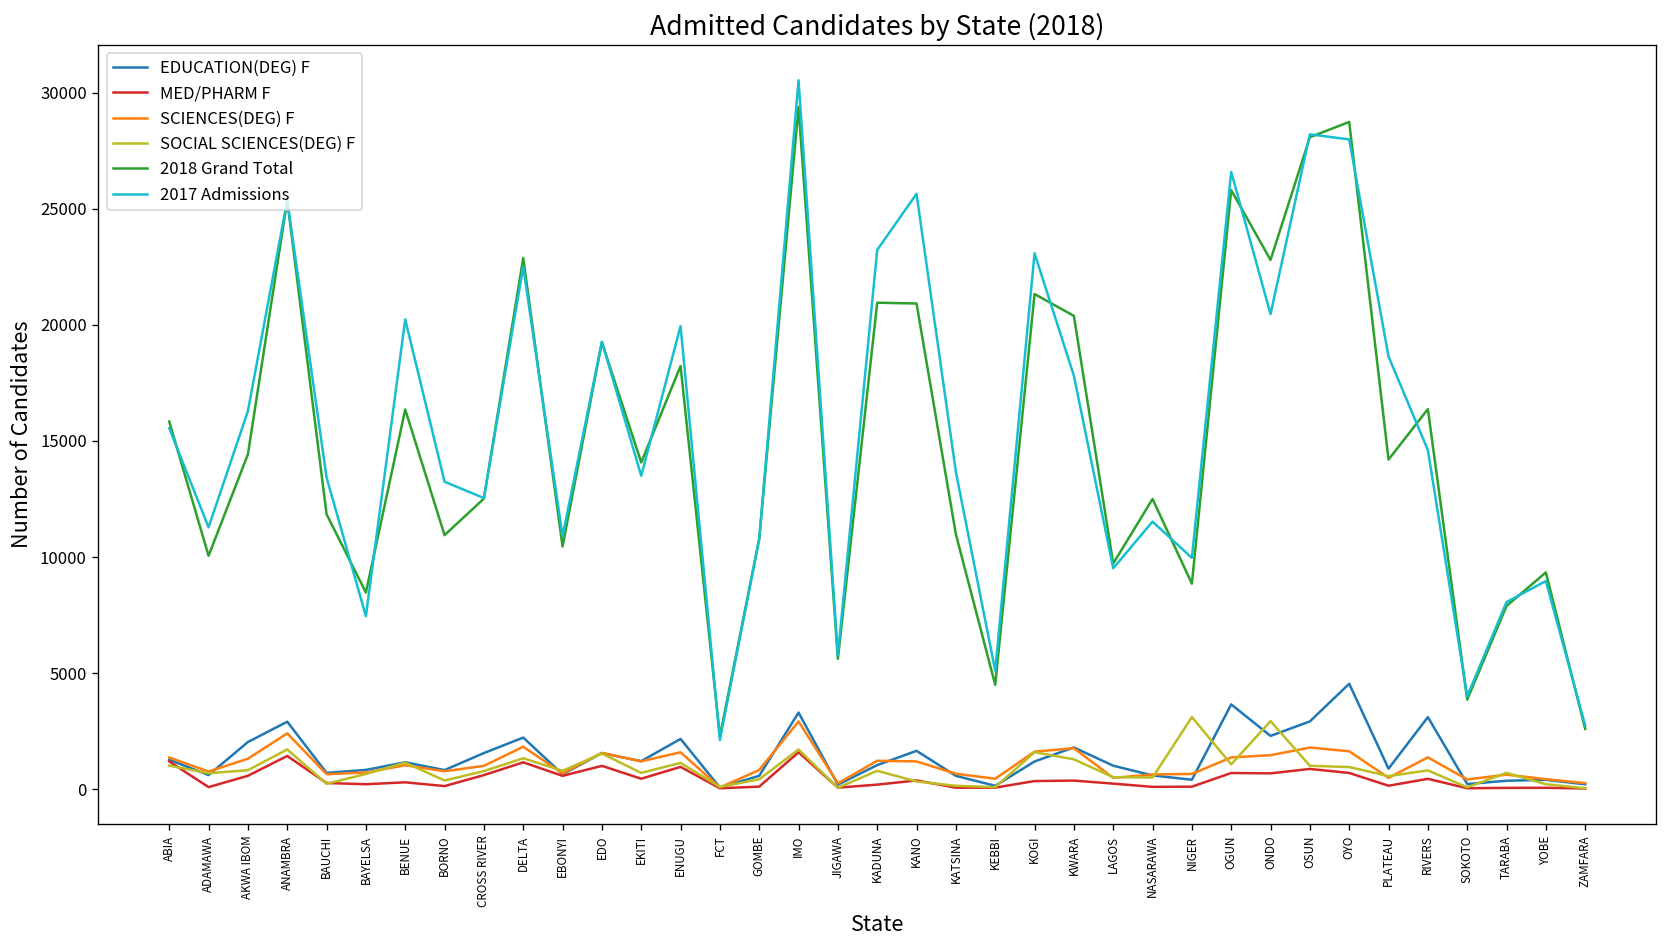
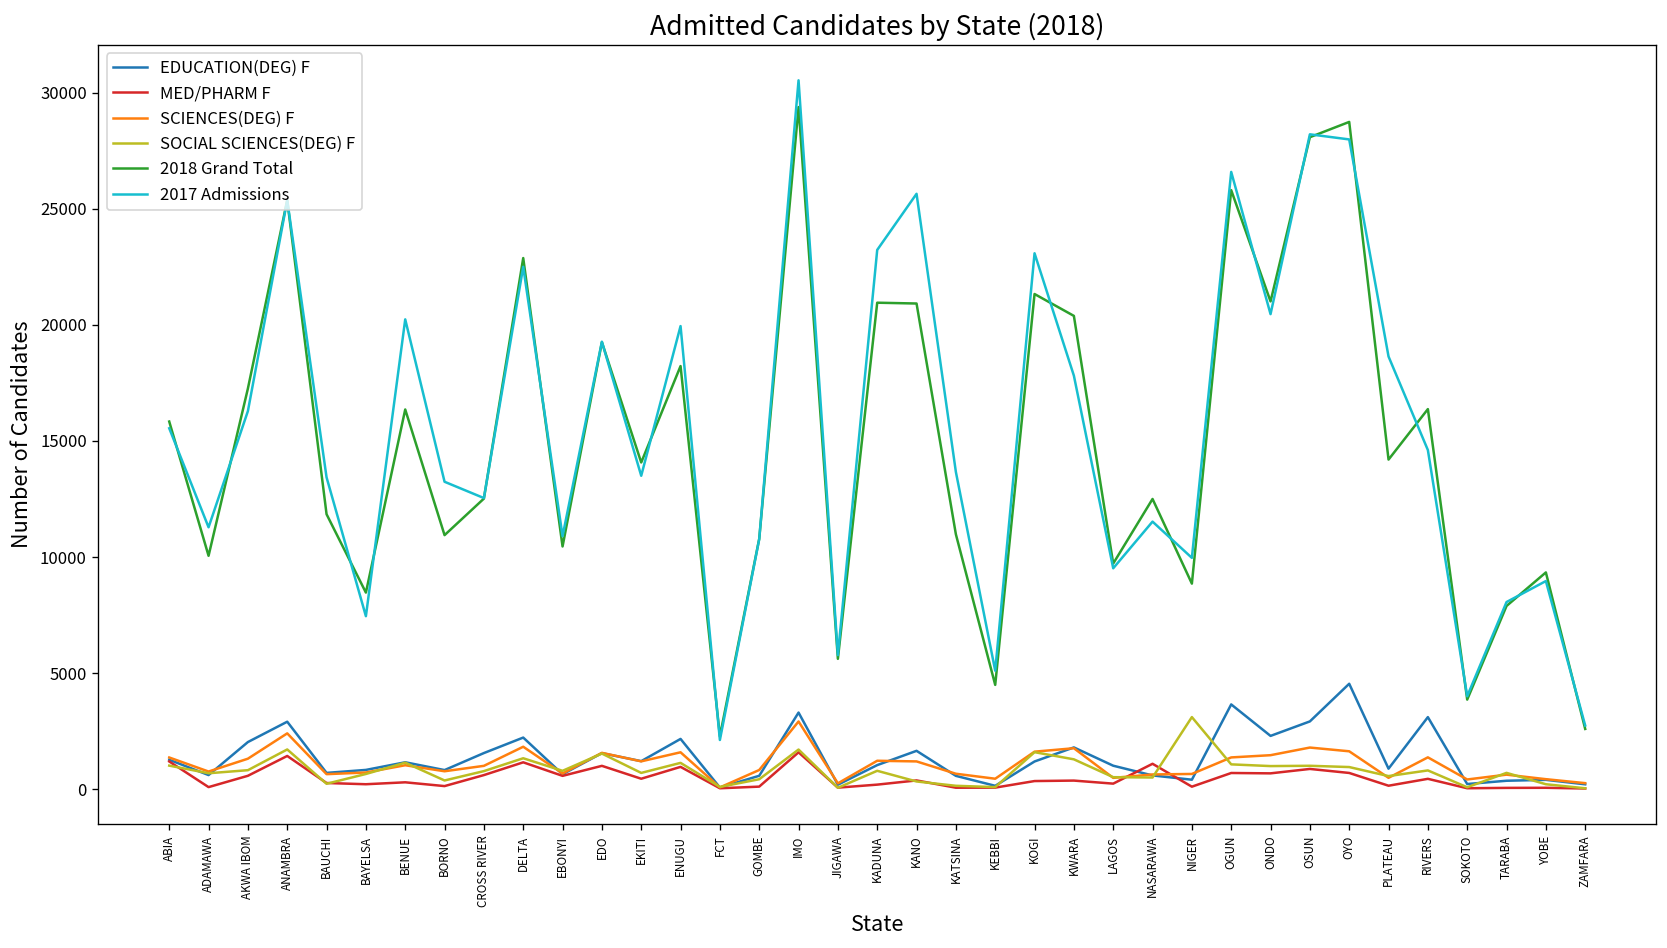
  {
    "EDUCATION(DEG) F": {
      "AKWA IBOM": 2000,
      "ANAMBRA": 2900,
      "CROSS RIVER": 1600,
      "DELTA": 2200,
      "ENUGU": 2200,
      "GOMBE": 600,
      "IMO": 3300,
      "KADUNA": 1000,
      "KANO": 1700,
      "KOGI": 1200,
      "LAGOS": 1000,
      "NIGER": 400,
      "OGUN": 3700,
      "ONDO": 2300,
      "OSUN": 2900,
      "OYO": 4500,
      "PLATEAU": 900,
      "RIVERS": 3100,
      "SOKOTO": 200,
      "TARABA": 400
    },
    "MED/PHARM F": {
      "ADAMAWA": 100,
      "AKWA IBOM": 600,
      "ANAMBRA": 1400,
      "BAYELSA": 200,
      "BENUE": 300,
      "BORNO": 100,
      "CROSS RIVER": 600,
      "DELTA": 1200,
      "EDO": 1000,
      "EKITI": 500,
      "ENUGU": 1000,
      "GOMBE": 100,
      "KADUNA": 200,
      "KOGI": 400,
      "KWARA": 400,
      "LAGOS": 200,
-     "NASARAWA": 100,
+     "NASARAWA": 1100,
      "NIGER": 100,
      "OGUN": 700,
      "ONDO": 700,
      "OSUN": 900,
      "OYO": 700,
      "PLATEAU": 200,
      "RIVERS": 400,
      "TARABA": 100,
      "YOBE": 100
    },
    "SCIENCES(DEG) F": {
      "AKWA IBOM": 1300,
      "ANAMBRA": 2400,
      "CROSS RIVER": 1000,
      "DELTA": 1800,
      "ENUGU": 1600,
      "GOMBE": 800,
      "IMO": 2900,
      "KADUNA": 1200,
      "KANO": 1200,
      "KEBBI": 500,
      "NIGER": 700,
      "OGUN": 1400,
      "ONDO": 1500,
      "OSUN": 1800,
      "OYO": 1600,
      "RIVERS": 1400,
      "SOKOTO": 400
    },
    "SOCIAL SCIENCES(DEG) F": {
      "ABIA": 1000,
      "AKWA IBOM": 800,
      "ANAMBRA": 1700,
      "BORNO": 400,
      "CROSS RIVER": 800,
      "DELTA": 1300,
      "EKITI": 700,
      "ENUGU": 1100,
      "GOMBE": 400,
      "KADUNA": 800,
      "KWARA": 1300,
      "NIGER": 3100,
      "OGUN": 1100,
-     "ONDO": 2900,
+     "ONDO": 1000,
      "OSUN": 1000,
      "OYO": 1000,
      "RIVERS": 800,
      "YOBE": 200
    },
    "2018 Grand Total": {
      "ABIA": 15800,
      "ADAMAWA": 10100,
-     "AKWA IBOM": 14400,
+     "AKWA IBOM": 17300,
      "BAUCHI": 11800,
      "BAYELSA": 8500,
      "BENUE": 16400,
      "BORNO": 10900,
      "DELTA": 22900,
      "EBONYI": 10500,
      "EKITI": 14100,
      "ENUGU": 18200,
      "FCT": 2300,
      "IMO": 29400,
      "JIGAWA": 5600,
      "KADUNA": 21000,
      "KANO": 20900,
      "KATSINA": 11000,
      "KEBBI": 4500,
      "KOGI": 21300,
      "KWARA": 20400,
      "LAGOS": 9700,
      "NASARAWA": 12500,
      "NIGER": 8900,
      "OGUN": 25800,
-     "ONDO": 22800,
+     "ONDO": 21000,
      "OYO": 28700,
      "PLATEAU": 14200,
      "RIVERS": 16400,
      "SOKOTO": 3900,
      "TARABA": 7900,
      "YOBE": 9300,
      "ZAMFARA": 2600
    },
    "2017 Admissions": {
      "ABIA": 15500,
      "ADAMAWA": 11300,
      "AKWA IBOM": 16300,
      "BAUCHI": 13400,
      "BAYELSA": 7500,
      "BENUE": 20200,
      "BORNO": 13200,
      "DELTA": 22500,
      "EBONYI": 10900,
      "EKITI": 13500,
      "ENUGU": 19900,
      "FCT": 2100,
      "IMO": 30500,
      "JIGAWA": 5800,
      "KADUNA": 23200,
      "KANO": 25600,
      "KATSINA": 13700,
      "KEBBI": 5100,
      "KOGI": 23100,
      "KWARA": 17800,
      "LAGOS": 9500,
      "NASARAWA": 11500,
      "NIGER": 10000,
      "OGUN": 26600,
      "ONDO": 20500,
      "OYO": 28000,
      "PLATEAU": 18600,
      "RIVERS": 14600,
      "SOKOTO": 4000,
      "TARABA": 8100,
      "YOBE": 9000,
      "ZAMFARA": 2700
    }
  }
